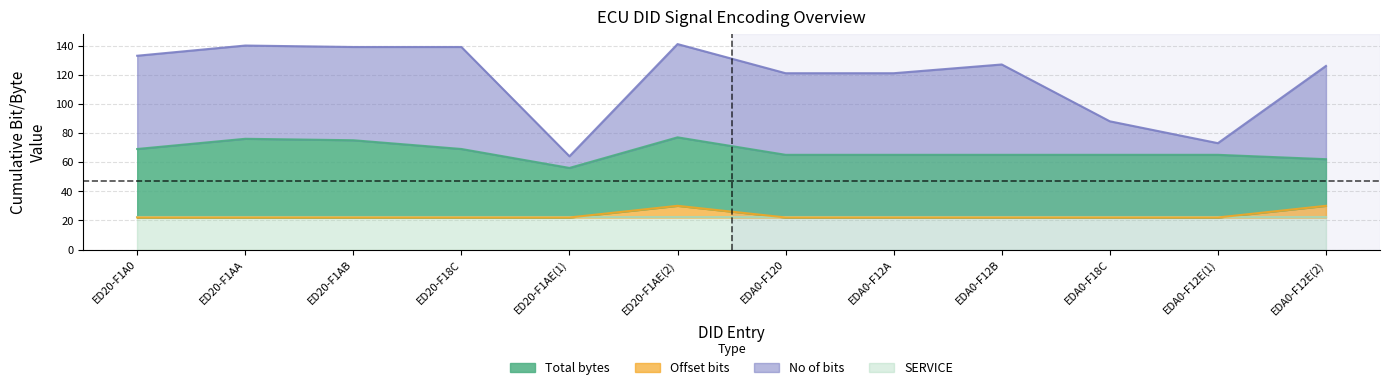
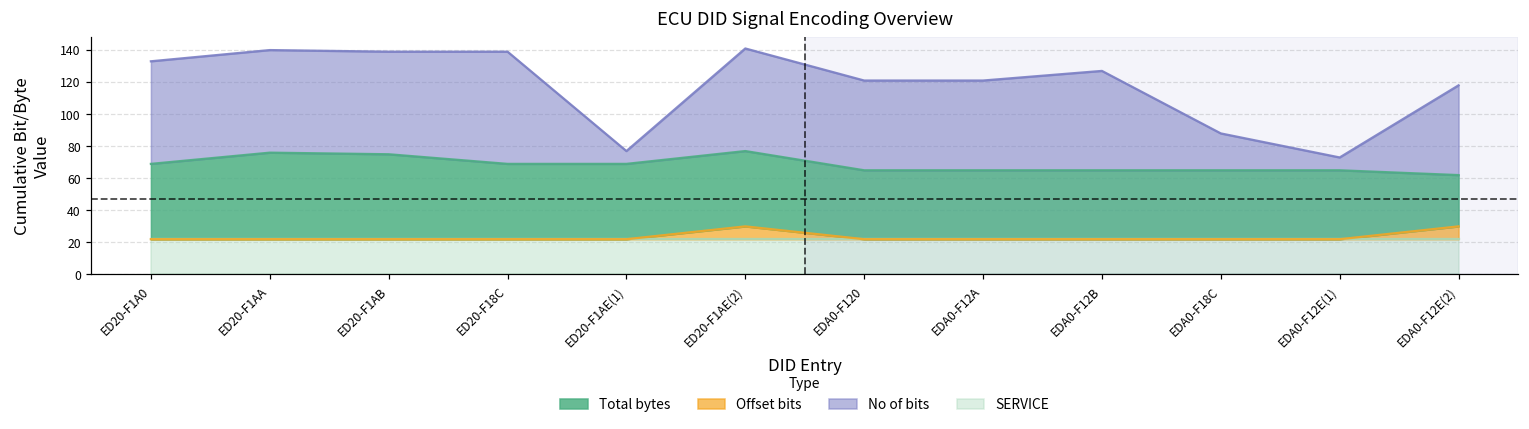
  {
    "SERVICE": {
      "ED20-F1AE(2)": 22,
      "EDA0-F12E(2)": 22
    },
    "Offset bits": {
      "ED20-F1AE(2)": 8,
      "EDA0-F12E(2)": 8
    },
    "Total bytes": {
      "ED20-F1A0": 47,
      "ED20-F1AA": 54,
      "ED20-F1AB": 53,
      "ED20-F18C": 47,
-     "ED20-F1AE(1)": 34,
+     "ED20-F1AE(1)": 47,
      "ED20-F1AE(2)": 47,
      "EDA0-F120": 43,
      "EDA0-F12A": 43,
      "EDA0-F12B": 43,
      "EDA0-F18C": 43,
      "EDA0-F12E(1)": 43,
      "EDA0-F12E(2)": 32
    },
    "No of bits": {
      "ED20-F1A0": 64,
      "ED20-F1AA": 64,
      "ED20-F1AB": 64,
      "ED20-F18C": 70,
      "ED20-F1AE(1)": 8,
      "ED20-F1AE(2)": 64,
      "EDA0-F120": 56,
      "EDA0-F12A": 56,
      "EDA0-F12B": 62,
      "EDA0-F18C": 23,
      "EDA0-F12E(1)": 8,
-     "EDA0-F12E(2)": 64
+     "EDA0-F12E(2)": 56
    }
  }
